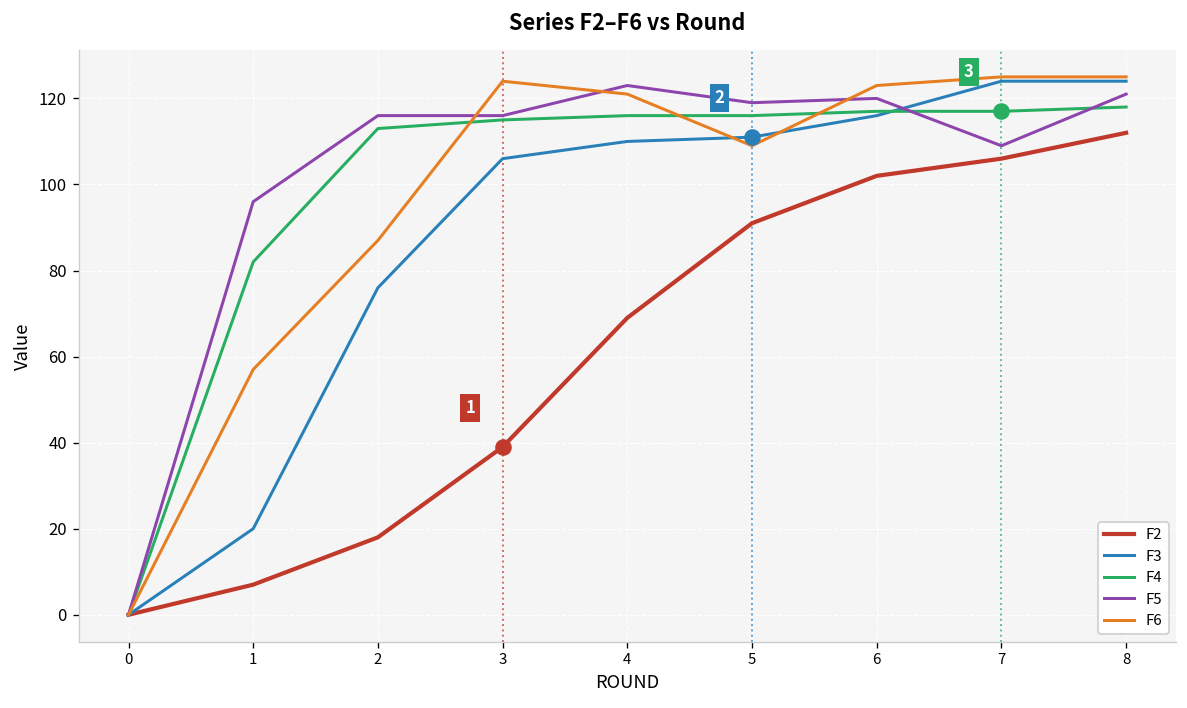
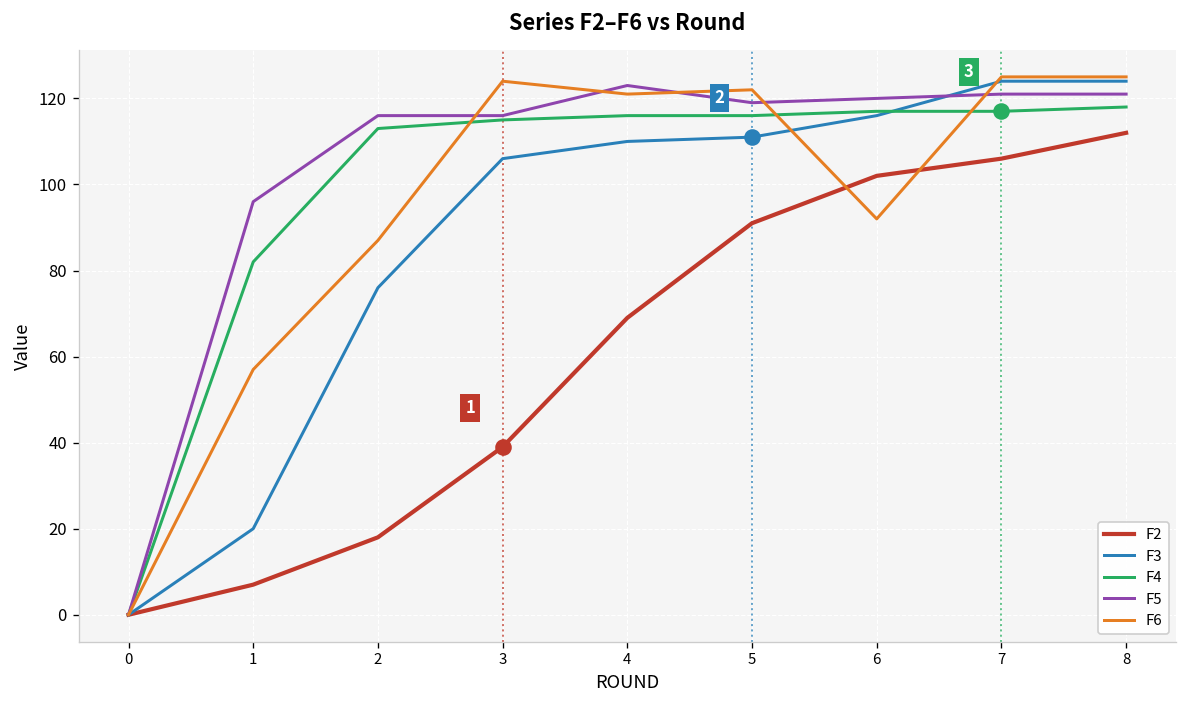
  {
    "F5": {
      "1": 96,
      "2": 116,
      "3": 116,
      "4": 123,
      "6": 120,
-     "7": 109,
+     "7": 121,
      "8": 121
    },
    "F6": {
      "1": 57,
      "2": 87,
      "3": 124,
      "4": 121,
-     "5": 109,
-     "6": 123,
+     "5": 122,
+     "6": 92,
      "8": 125
    }
  }
